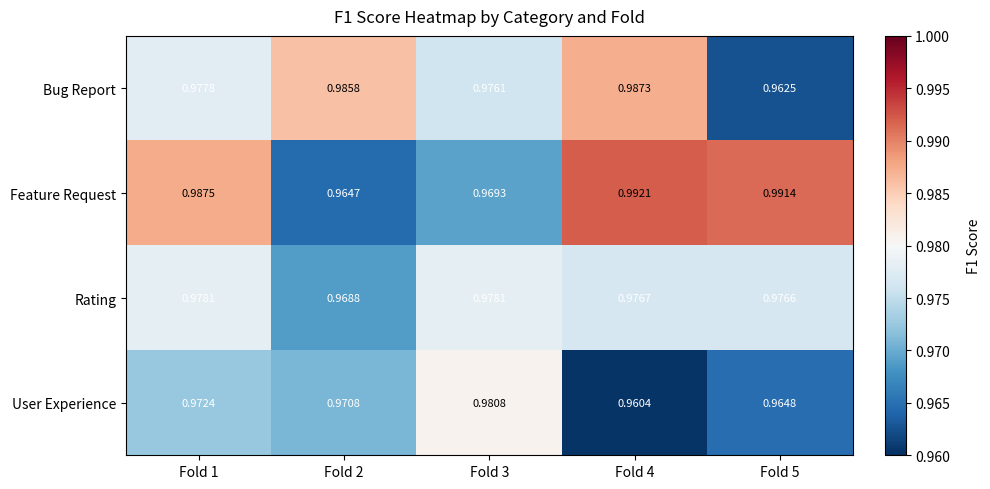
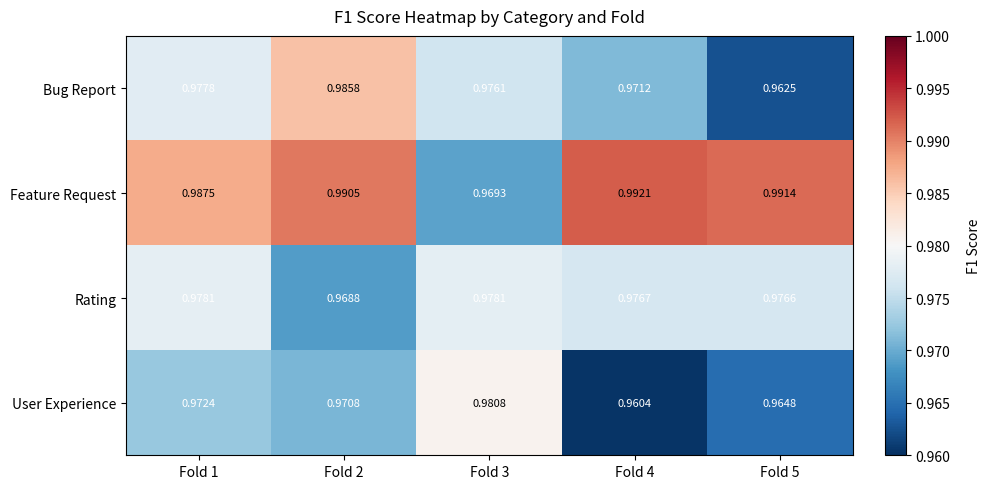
  {
    "Bug Report": {
      "Fold 2": 0.9858,
-     "Fold 4": 0.9873,
+     "Fold 4": 0.9712,
      "Fold 5": 0.9625
    },
    "Feature Request": {
      "Fold 1": 0.9875,
-     "Fold 2": 0.9647,
+     "Fold 2": 0.9905,
      "Fold 3": 0.9693,
      "Fold 4": 0.9921,
      "Fold 5": 0.9914
    },
    "Rating": {
      "Fold 2": 0.9688
    },
    "User Experience": {
      "Fold 1": 0.9724,
      "Fold 2": 0.9708,
      "Fold 3": 0.9808,
      "Fold 4": 0.9604,
      "Fold 5": 0.9648
    }
  }
